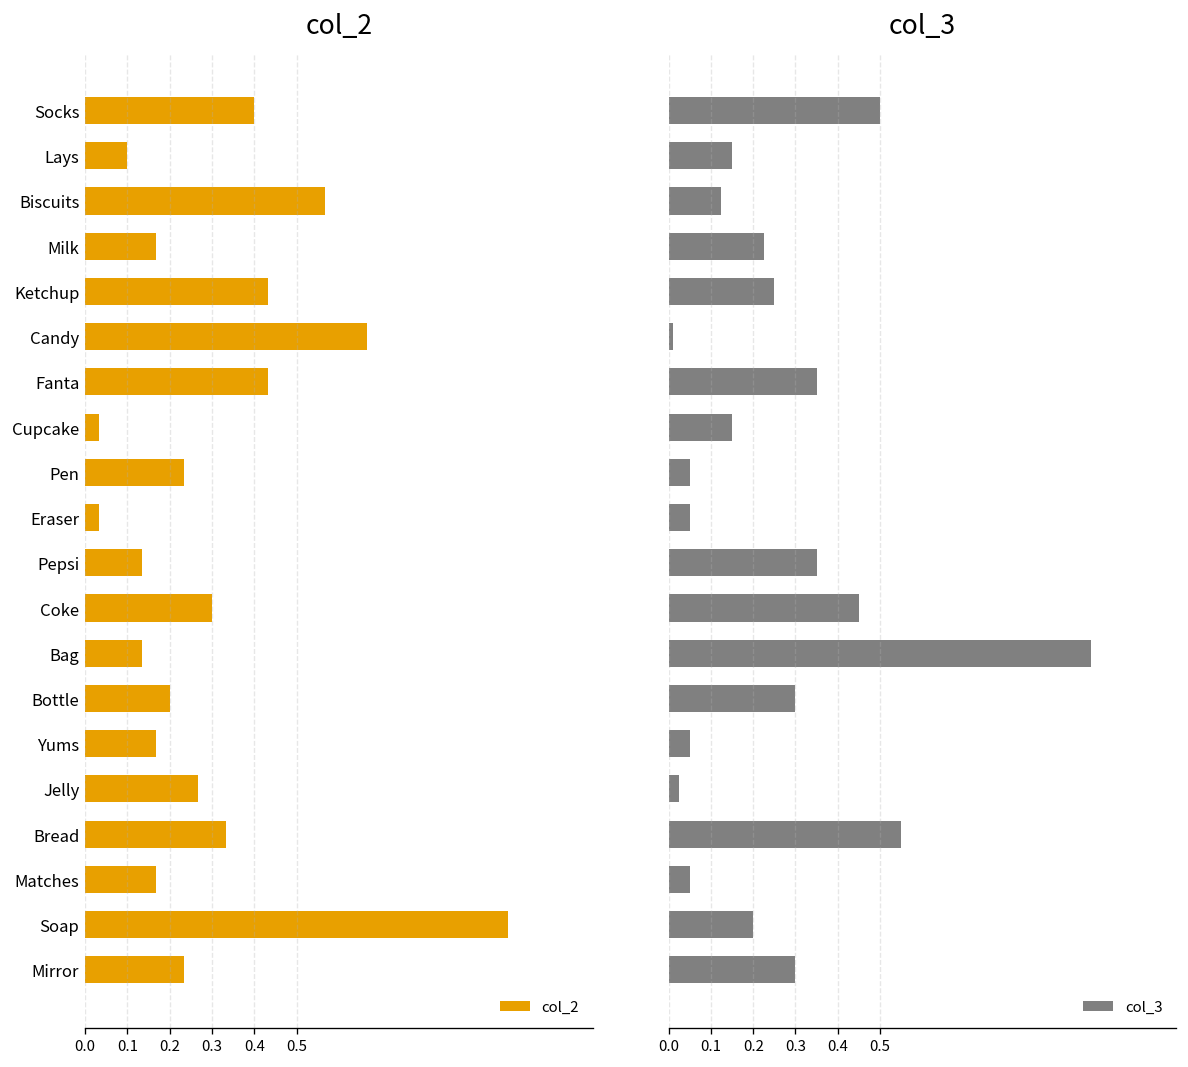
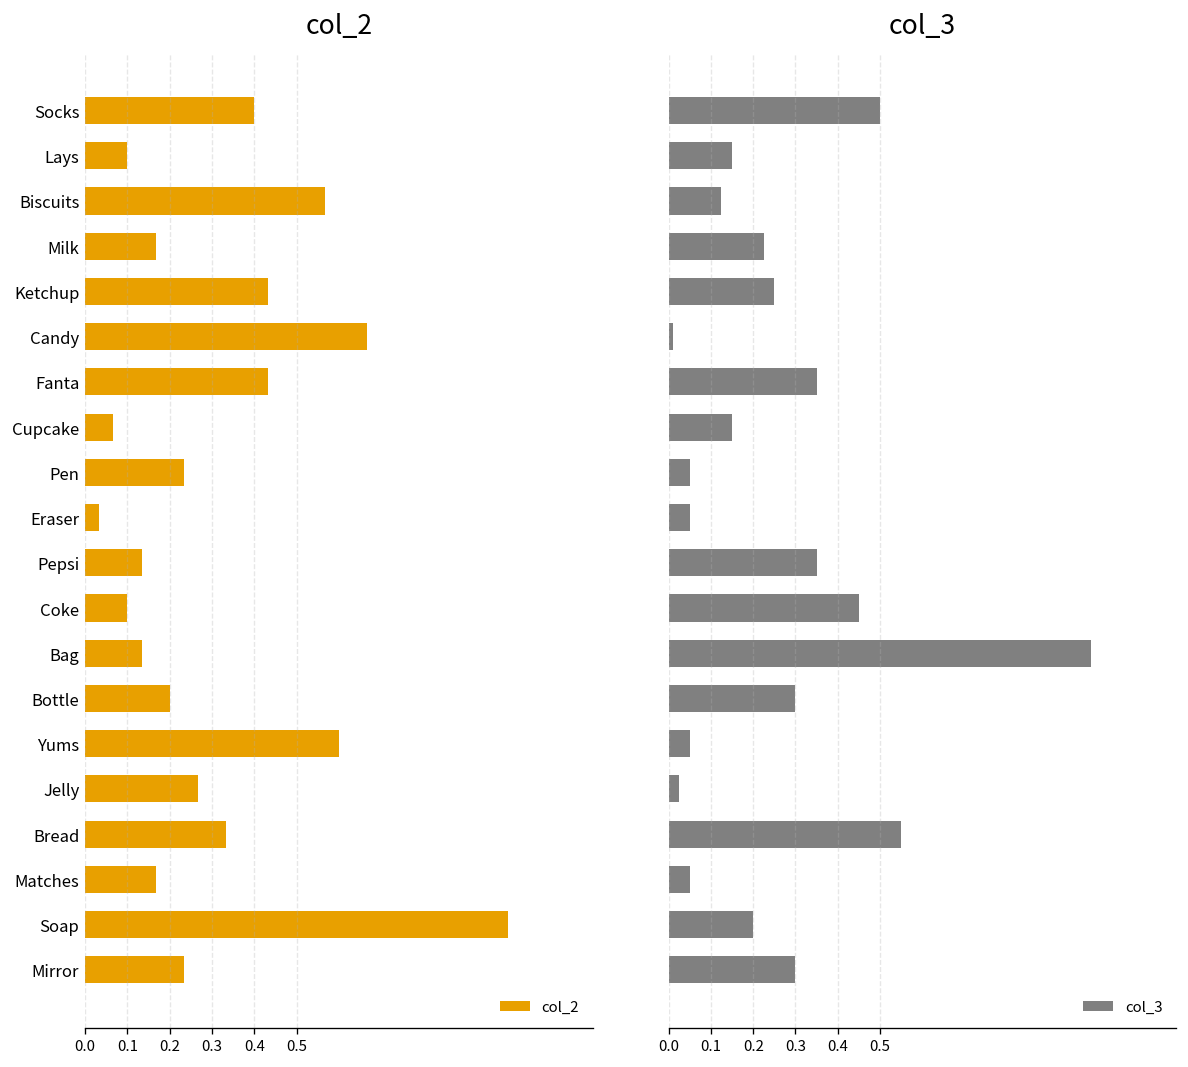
  {
    "col_2": {
      "Socks": 0.40,
      "Lays": 0.10,
      "Biscuits": 0.57,
      "Milk": 0.17,
      "Ketchup": 0.43,
      "Candy": 0.67,
      "Fanta": 0.43,
-     "Cupcake": 0.03,
+     "Cupcake": 0.07,
      "Pen": 0.23,
      "Eraser": 0.03,
      "Pepsi": 0.13,
-     "Coke": 0.30,
+     "Coke": 0.10,
      "Bag": 0.13,
      "Bottle": 0.20,
-     "Yums": 0.17,
+     "Yums": 0.60,
      "Jelly": 0.27,
      "Bread": 0.33,
      "Matches": 0.17,
      "Soap": 1.00,
      "Mirror": 0.23
    }
  }
